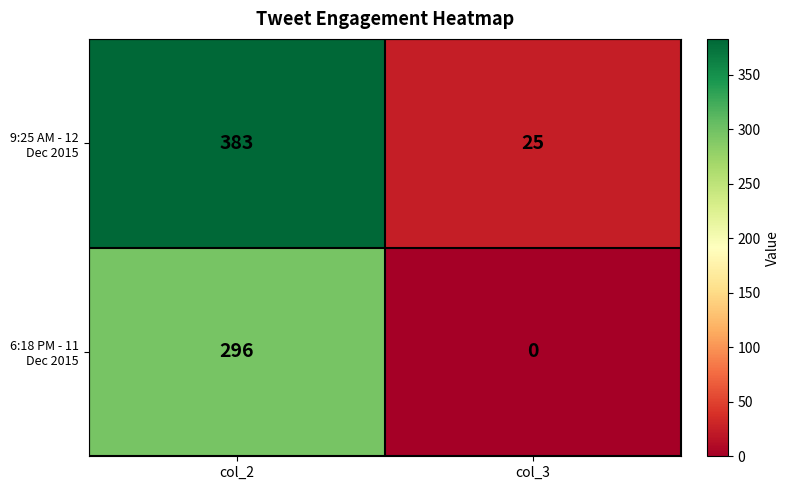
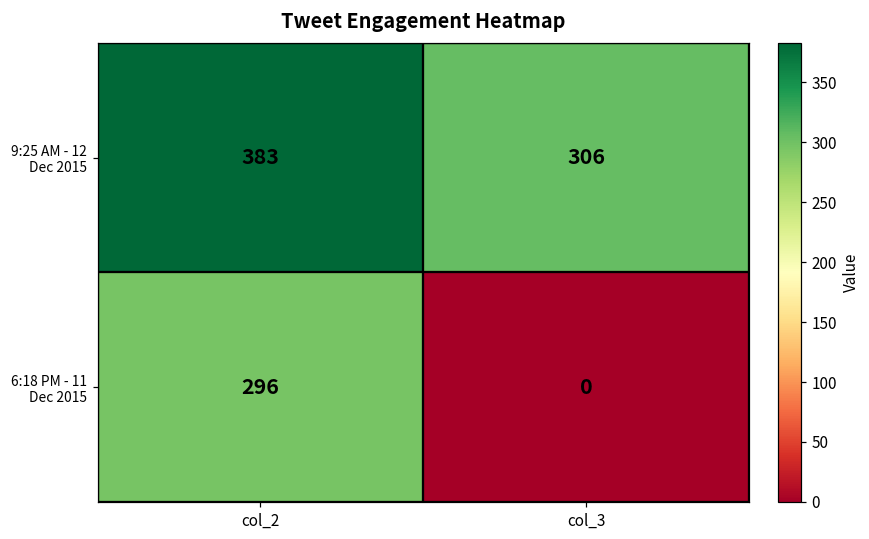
  {
    "9:25 AM - 12 Dec 2015": {
      "col_2": 383,
-     "col_3": 25
+     "col_3": 306
    },
    "6:18 PM - 11 Dec 2015": {
      "col_2": 296,
      "col_3": 0
    }
  }
